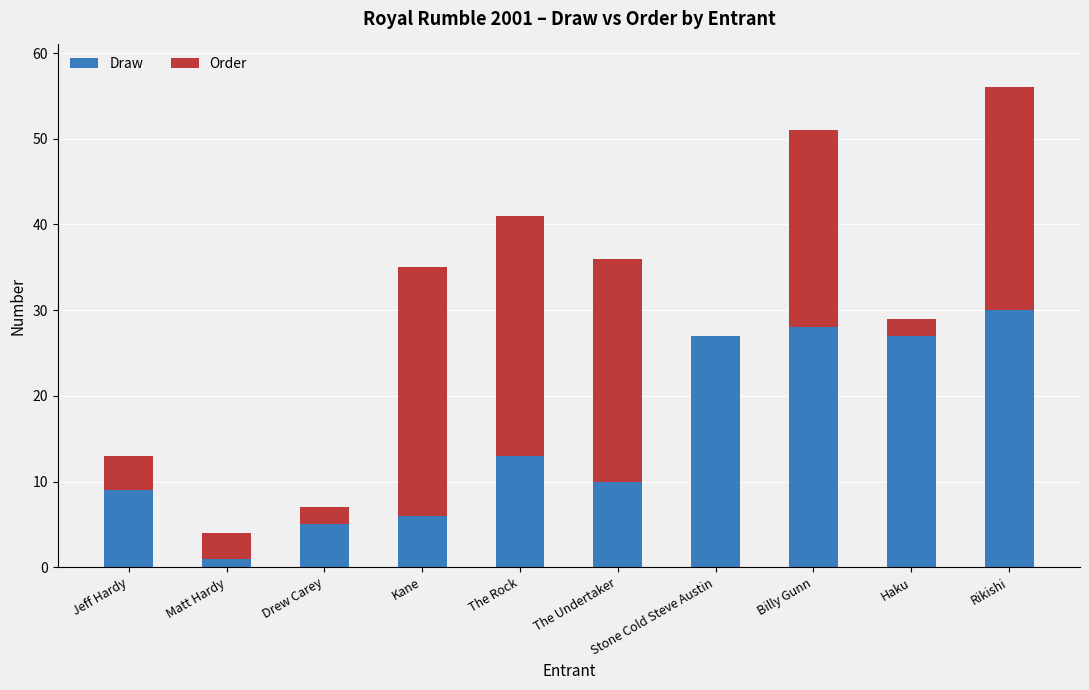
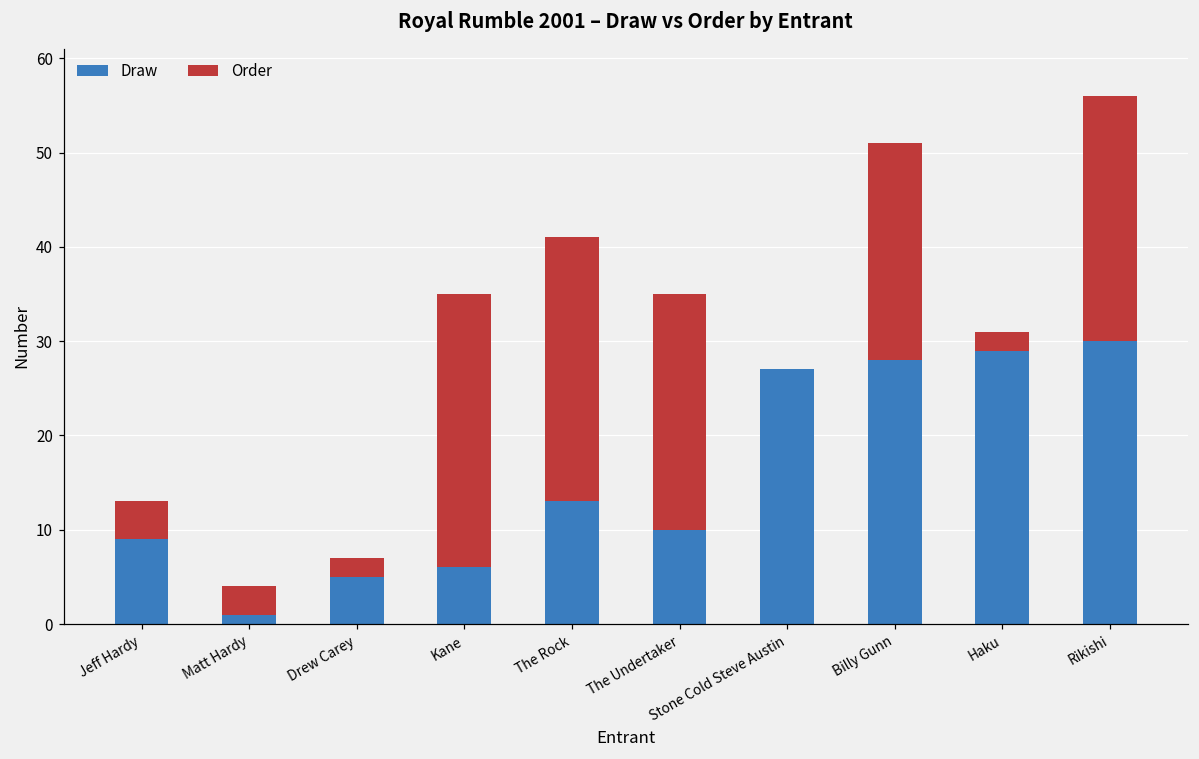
  {
    "Draw": {
      "Jeff Hardy": 9,
      "Matt Hardy": 1,
      "Drew Carey": 5,
      "Kane": 6,
      "The Rock": 13,
      "The Undertaker": 10,
      "Stone Cold Steve Austin": 27,
      "Billy Gunn": 28,
-     "Haku": 27,
+     "Haku": 29,
      "Rikishi": 30
    },
    "Order": {
      "Jeff Hardy": 4,
      "Matt Hardy": 3,
      "Drew Carey": 2,
      "Kane": 29,
      "The Rock": 28,
-     "The Undertaker": 26,
+     "The Undertaker": 25,
      "Stone Cold Steve Austin": 0,
      "Billy Gunn": 23,
      "Haku": 2,
      "Rikishi": 26
    }
  }
